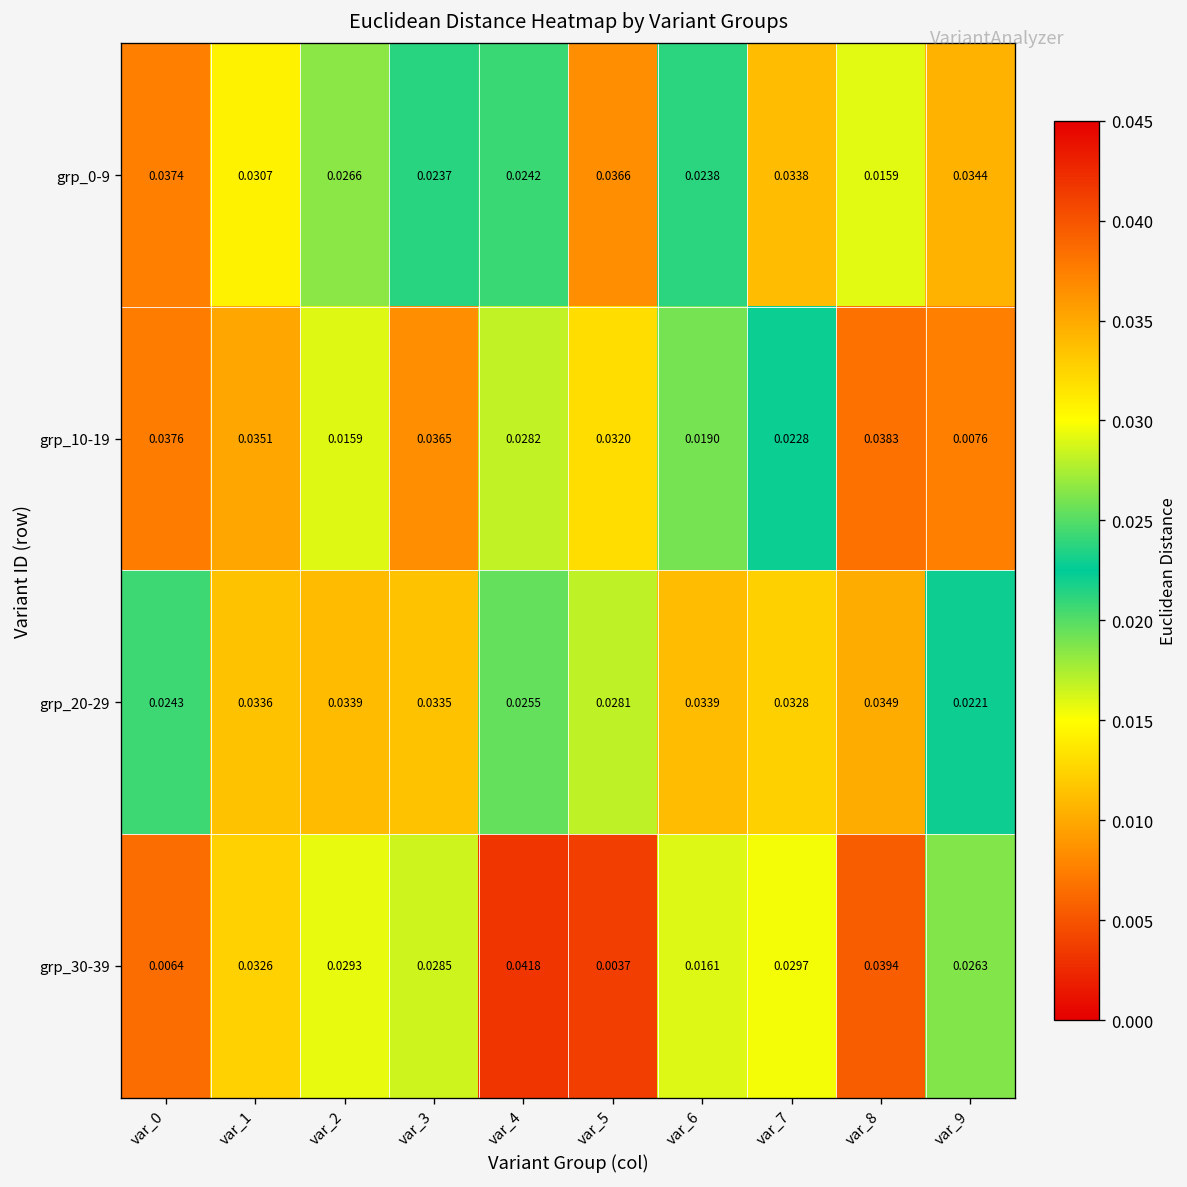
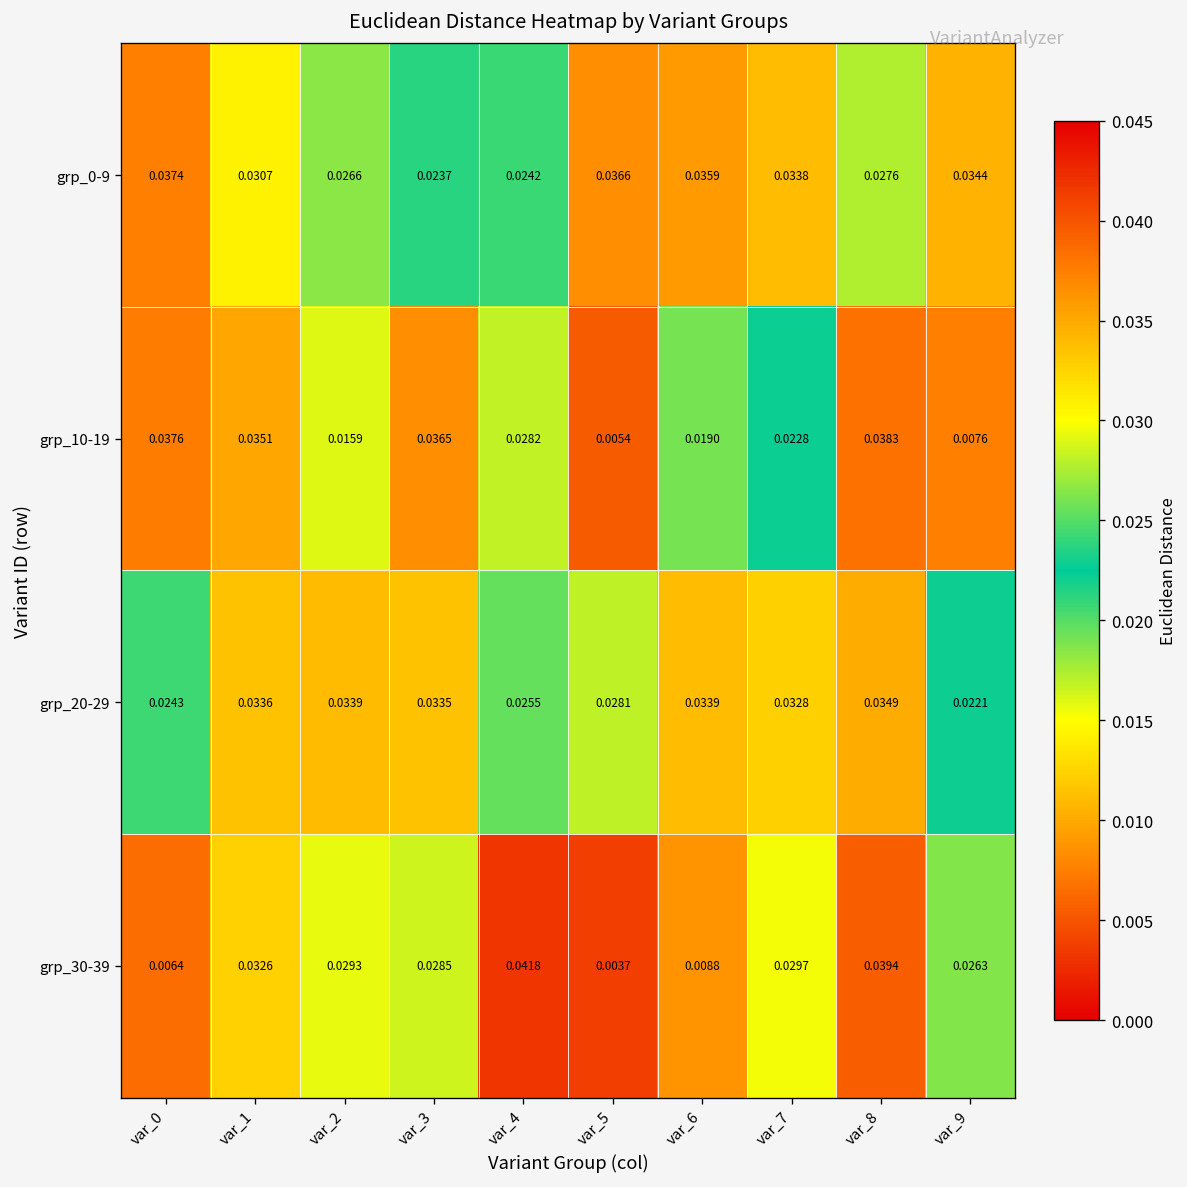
  {
    "grp_0-9": {
      "var_0": 0.0374,
      "var_1": 0.0307,
      "var_2": 0.0266,
      "var_3": 0.0237,
      "var_4": 0.0242,
      "var_5": 0.0366,
-     "var_6": 0.0238,
+     "var_6": 0.0359,
      "var_7": 0.0338,
-     "var_8": 0.0159,
+     "var_8": 0.0276,
      "var_9": 0.0344
    },
    "grp_10-19": {
      "var_0": 0.0376,
      "var_1": 0.0351,
      "var_2": 0.0159,
      "var_3": 0.0365,
      "var_4": 0.0282,
-     "var_5": 0.0320,
+     "var_5": 0.0054,
      "var_6": 0.0190,
      "var_7": 0.0228,
      "var_8": 0.0383,
      "var_9": 0.0076
    },
    "grp_20-29": {
      "var_0": 0.0243,
      "var_1": 0.0336,
      "var_2": 0.0339,
      "var_3": 0.0335,
      "var_4": 0.0255,
      "var_5": 0.0281,
      "var_6": 0.0339,
      "var_7": 0.0328,
      "var_8": 0.0349,
      "var_9": 0.0221
    },
    "grp_30-39": {
      "var_0": 0.0064,
      "var_1": 0.0326,
      "var_2": 0.0293,
      "var_3": 0.0285,
      "var_4": 0.0418,
      "var_5": 0.0037,
-     "var_6": 0.0161,
+     "var_6": 0.0088,
      "var_7": 0.0297,
      "var_8": 0.0394,
      "var_9": 0.0263
    }
  }
